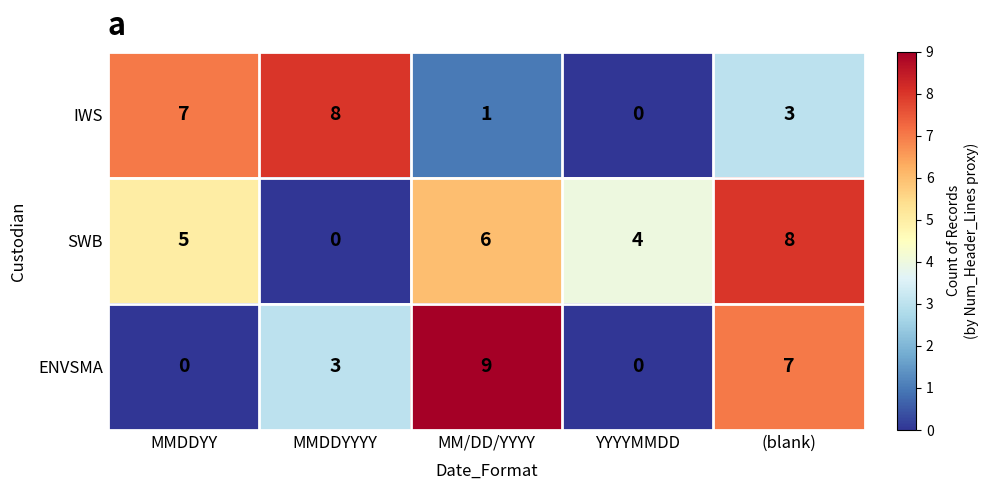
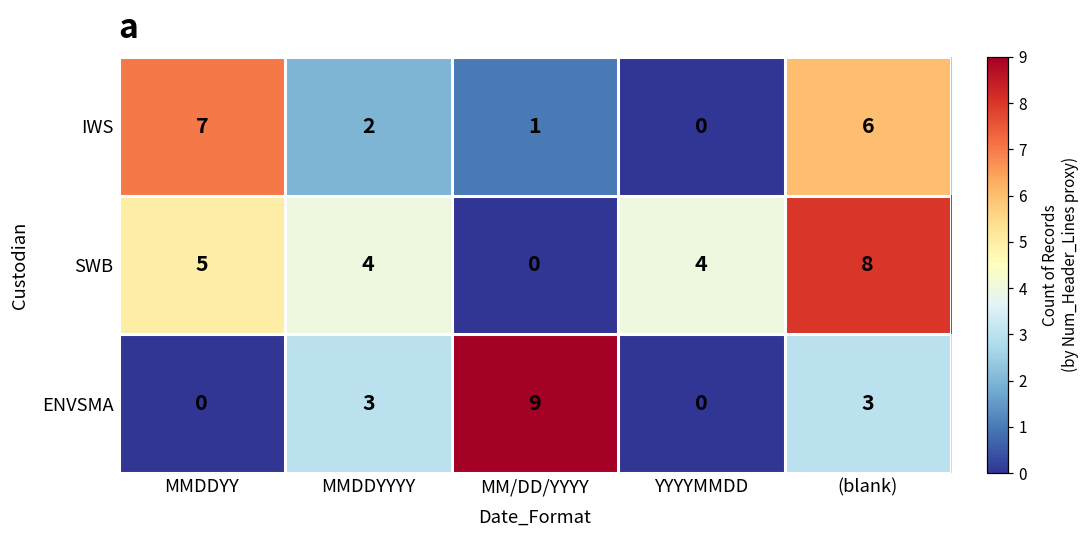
  {
    "IWS": {
      "MMDDYY": 7,
-     "MMDDYYYY": 8,
+     "MMDDYYYY": 2,
      "MM/DD/YYYY": 1,
      "YYYYMMDD": 0,
-     "(blank)": 3
+     "(blank)": 6
    },
    "SWB": {
      "MMDDYY": 5,
-     "MMDDYYYY": 0,
-     "MM/DD/YYYY": 6,
+     "MMDDYYYY": 4,
+     "MM/DD/YYYY": 0,
      "YYYYMMDD": 4,
      "(blank)": 8
    },
    "ENVSMA": {
      "MMDDYY": 0,
      "MMDDYYYY": 3,
      "MM/DD/YYYY": 9,
      "YYYYMMDD": 0,
-     "(blank)": 7
+     "(blank)": 3
    }
  }
